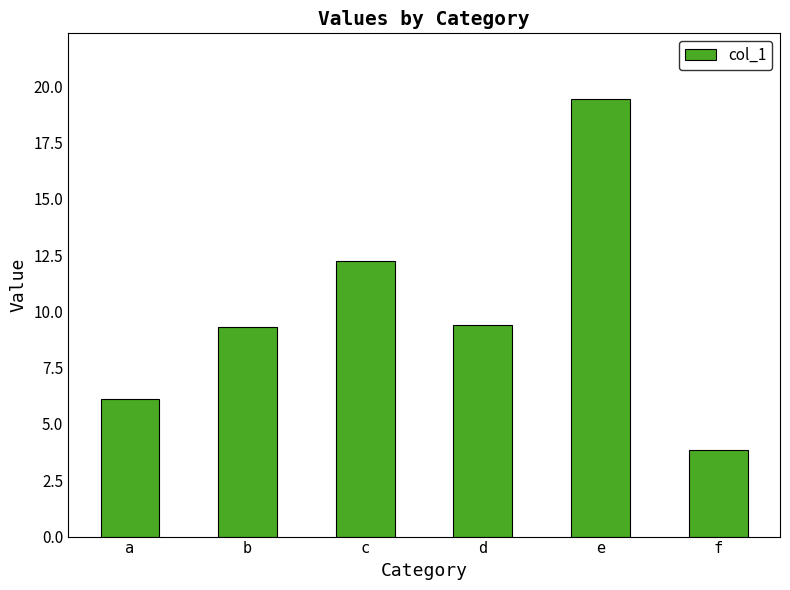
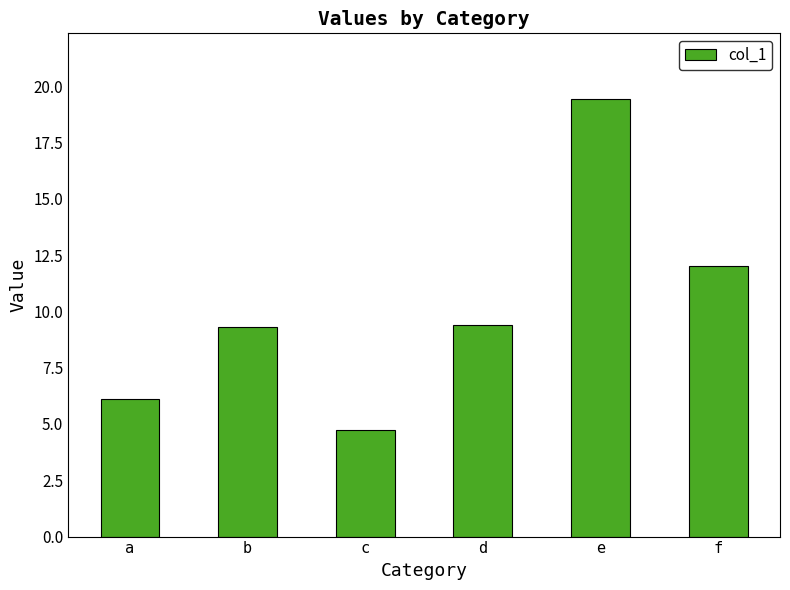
  {
    "a": 6.1,
    "b": 9.3,
-   "c": 12.3,
+   "c": 4.7,
    "d": 9.4,
    "e": 19.4,
-   "f": 3.9
+   "f": 12.0
  }
